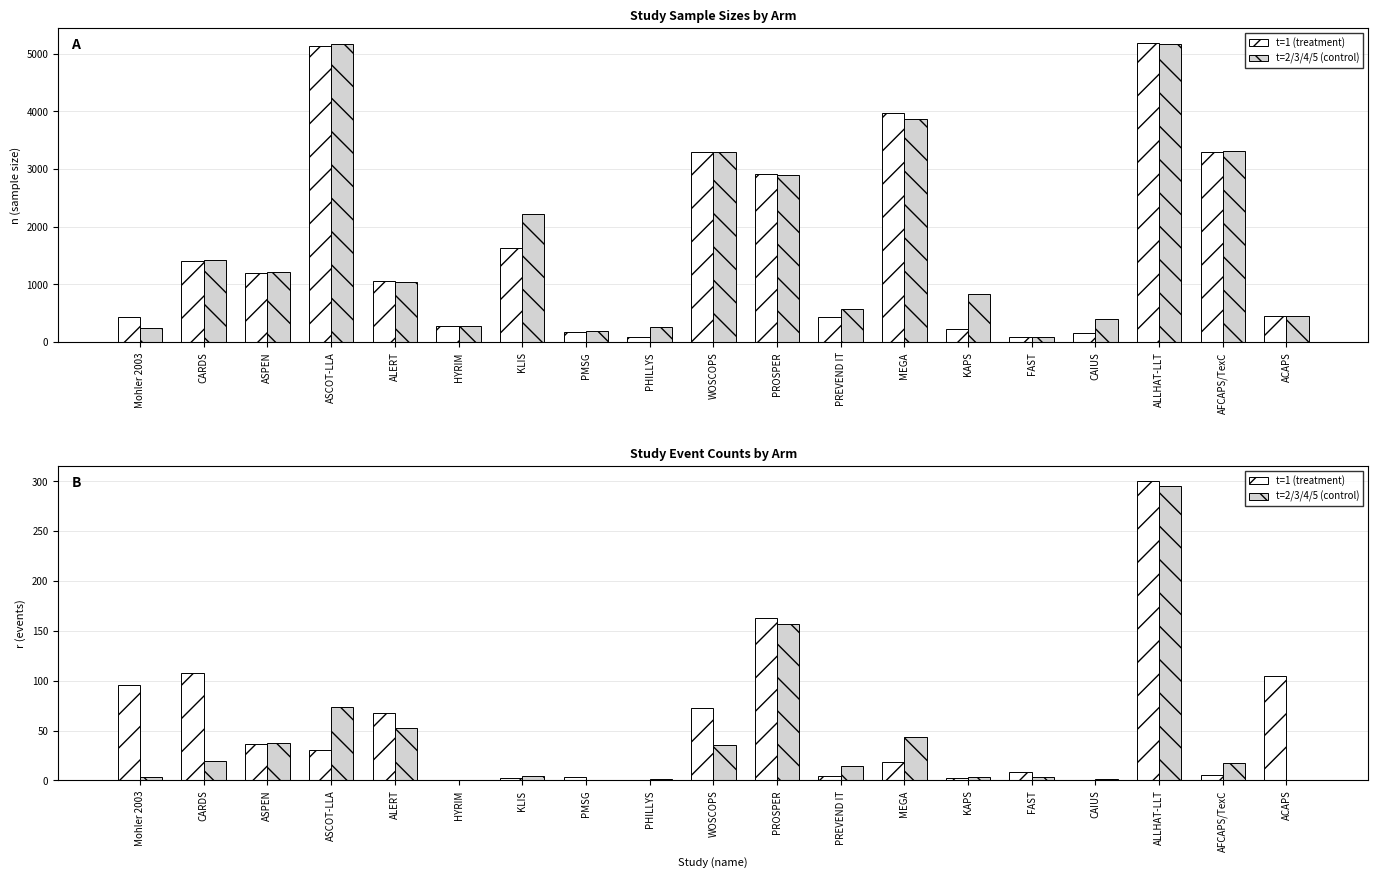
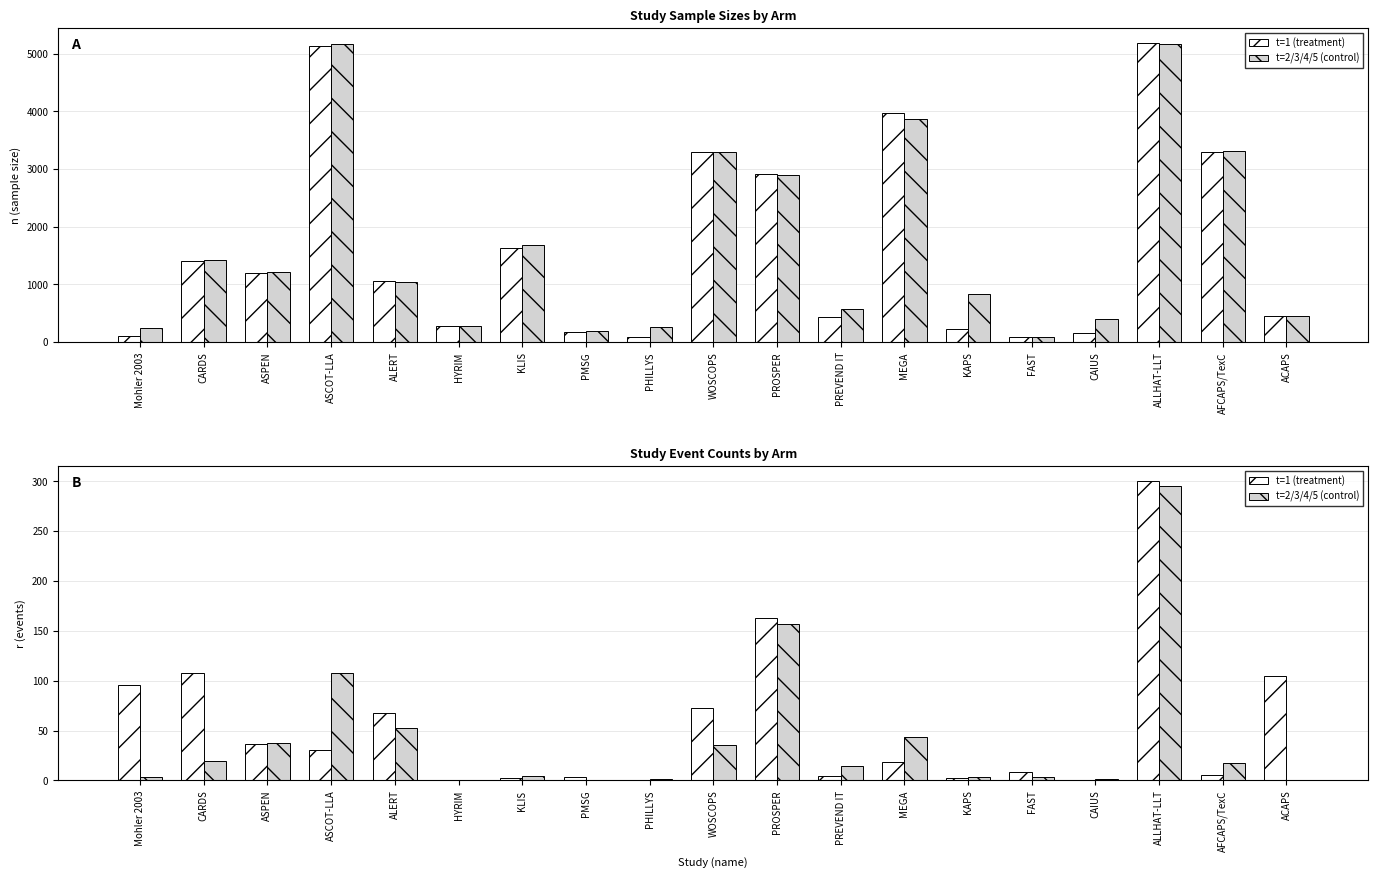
  {
    "Study Sample Sizes by Arm": {
      "t=1 (treatment)": {
-       "Mohler 2003": 400,
+       "Mohler 2003": 100,
        "CARDS": 1400,
        "ASPEN": 1200,
        "ASCOT-LLA": 5100,
        "ALERT": 1100,
        "HYRIM": 300,
        "KLIS": 1600,
        "PMSG": 200,
        "PHILLYS": 100,
        "WOSCOPS": 3300,
        "PROSPER": 2900,
        "PREVEND IT": 400,
        "MEGA": 4000,
        "KAPS": 200,
        "FAST": 100,
        "CAIUS": 200,
        "ALLHAT-LLT": 5200,
        "AFCAPS/TexC": 3300,
        "ACAPS": 500
      },
      "t=2/3/4/5 (control)": {
        "Mohler 2003": 200,
        "CARDS": 1400,
        "ASPEN": 1200,
        "ASCOT-LLA": 5200,
        "ALERT": 1100,
        "HYRIM": 300,
-       "KLIS": 2200,
+       "KLIS": 1700,
        "PMSG": 200,
        "PHILLYS": 300,
        "WOSCOPS": 3300,
        "PROSPER": 2900,
        "PREVEND IT": 600,
        "MEGA": 3900,
        "KAPS": 800,
        "FAST": 100,
        "CAIUS": 400,
        "ALLHAT-LLT": 5200,
        "AFCAPS/TexC": 3300,
        "ACAPS": 500
      }
    },
    "Study Event Counts by Arm": {
      "t=1 (treatment)": {
        "Mohler 2003": 100,
        "CARDS": 110,
        "ASPEN": 40,
        "ASCOT-LLA": 30,
        "ALERT": 70,
        "HYRIM": 0,
        "PMSG": 0,
        "PHILLYS": 0,
        "WOSCOPS": 70,
        "PROSPER": 160,
        "PREVEND IT": 0,
        "MEGA": 20,
        "FAST": 10,
        "CAIUS": 0,
        "ALLHAT-LLT": 300,
        "AFCAPS/TexC": 10,
        "ACAPS": 110
      },
      "t=2/3/4/5 (control)": {
        "Mohler 2003": 0,
        "CARDS": 20,
        "ASPEN": 40,
-       "ASCOT-LLA": 70,
+       "ASCOT-LLA": 110,
        "ALERT": 50,
        "HYRIM": 0,
        "KLIS": 0,
        "PMSG": 0,
        "WOSCOPS": 40,
        "PROSPER": 160,
        "PREVEND IT": 10,
        "MEGA": 40,
        "KAPS": 0,
        "FAST": 0,
        "ALLHAT-LLT": 300,
        "AFCAPS/TexC": 20,
        "ACAPS": 0
      }
    }
  }
